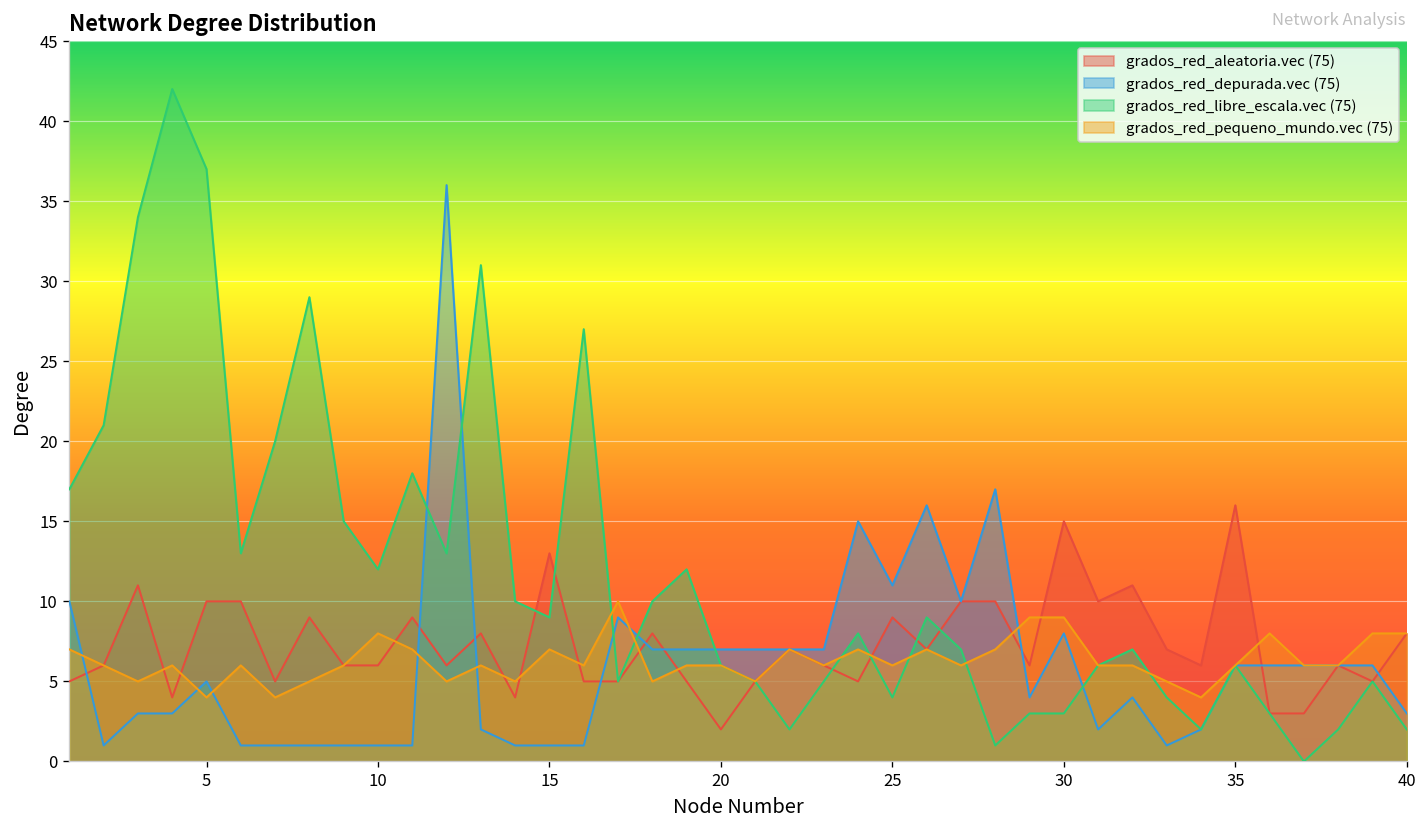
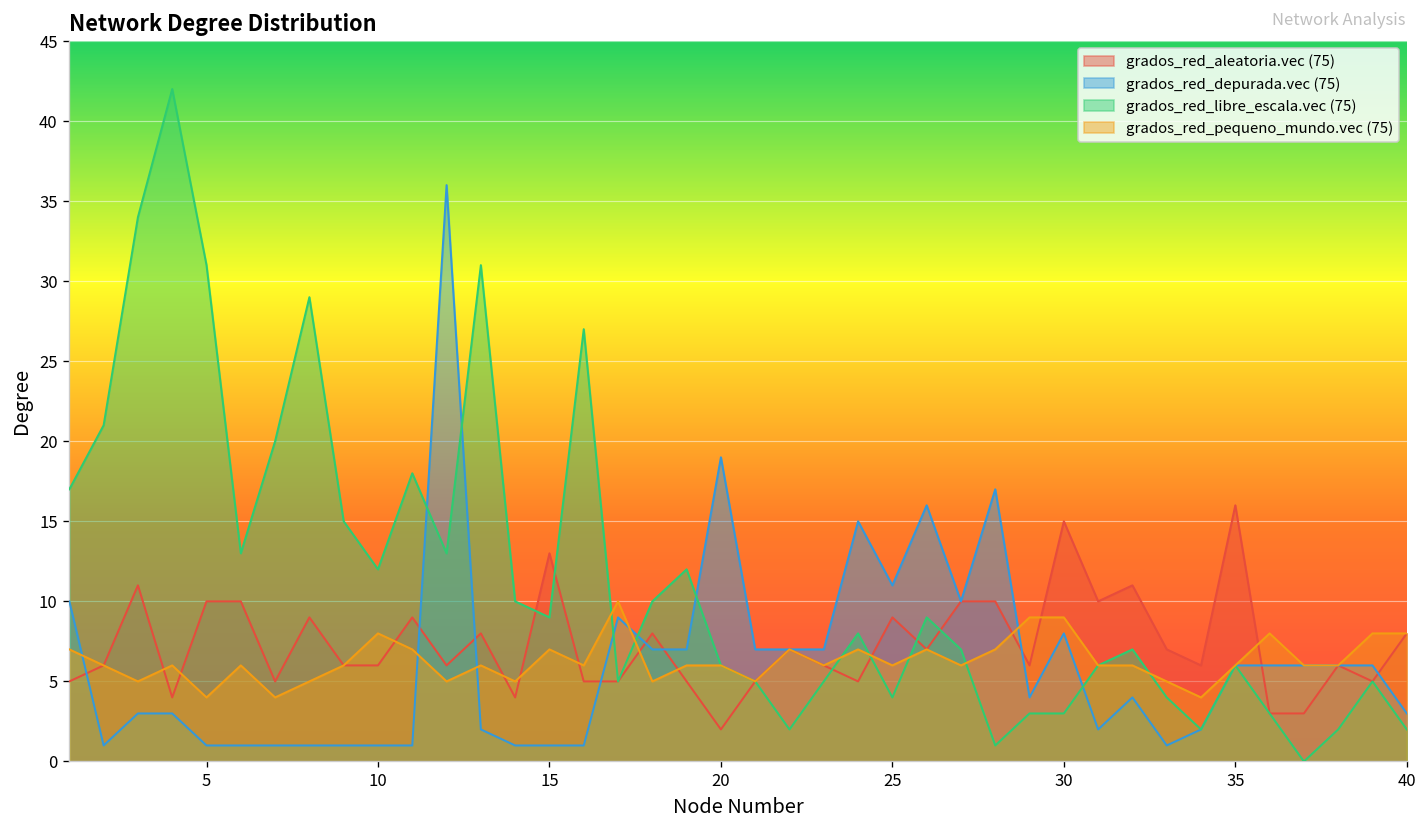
  {
    "grados_red_aleatoria.vec (75)": {
      "5": 10,
      "10": 6,
      "15": 13,
      "20": 2,
      "25": 9,
      "30": 15,
      "35": 16
    },
    "grados_red_depurada.vec (75)": {
-     "5": 5,
+     "5": 1,
      "10": 1,
      "15": 1,
-     "20": 7,
+     "20": 19,
      "25": 11,
      "30": 8,
      "40": 3
    },
    "grados_red_libre_escala.vec (75)": {
-     "5": 37,
+     "5": 31,
      "10": 12,
      "15": 9,
      "25": 4,
      "30": 3,
      "40": 2
    },
    "grados_red_pequeno_mundo.vec (75)": {
      "5": 4,
      "10": 8,
      "15": 7,
      "25": 6,
      "30": 9
    }
  }
